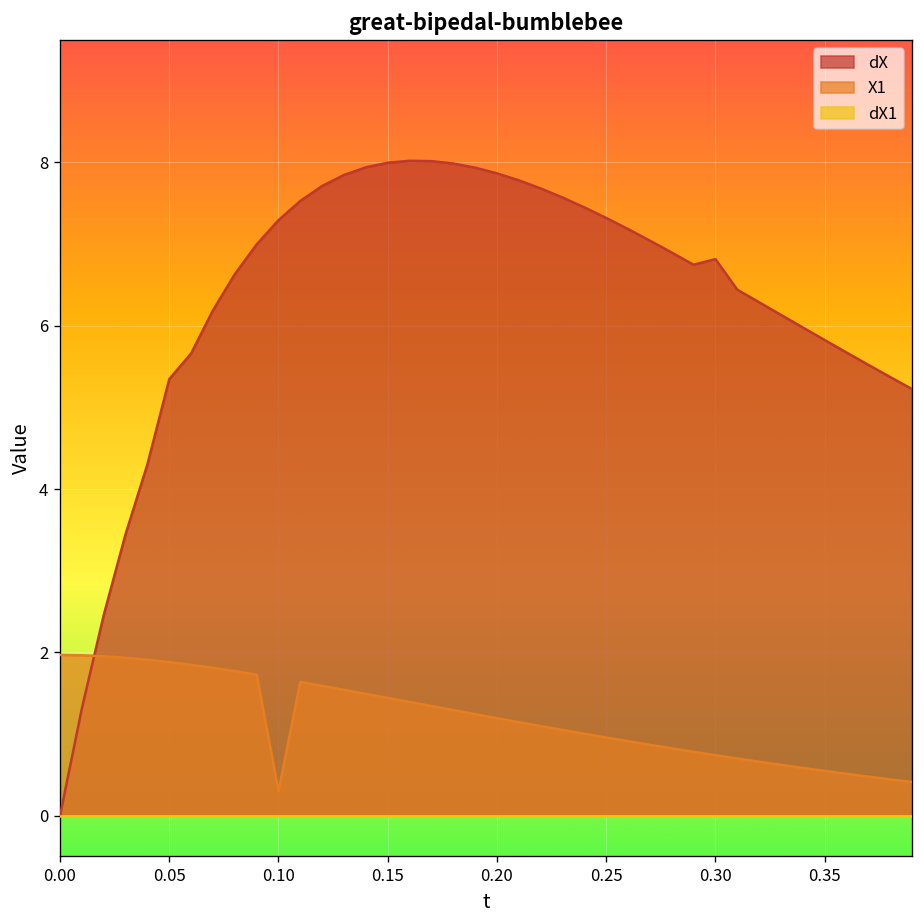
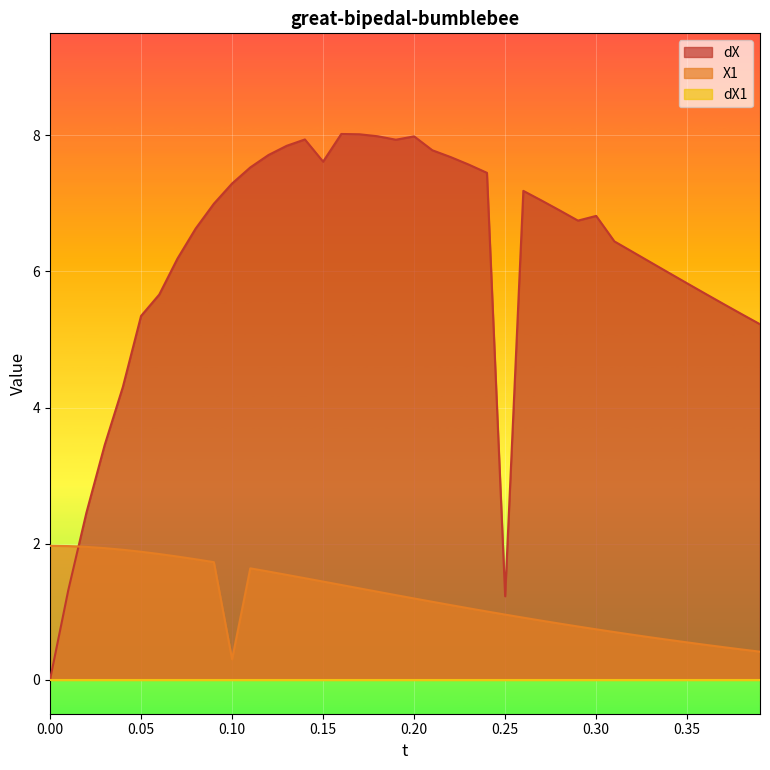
  {
    "dX": {
      "0.05": 5.3,
      "0.10": 7.3,
-     "0.15": 8.0,
-     "0.20": 7.9,
-     "0.25": 7.3,
+     "0.15": 7.6,
+     "0.20": 8.0,
+     "0.25": 1.2,
      "0.30": 6.8,
      "0.35": 5.8
    },
    "X1": {
      "0.00": 2.0,
      "0.05": 1.9,
      "0.10": 0.3,
      "0.15": 1.4,
      "0.20": 1.2,
      "0.25": 1.0,
      "0.30": 0.7,
      "0.35": 0.5
    },
    "dX1": {
      "0.05": 0.0,
      "0.10": 0.0,
      "0.15": 0.0,
      "0.20": 0.0,
      "0.25": 0.0,
      "0.30": 0.0,
      "0.35": 0.0
    }
  }
